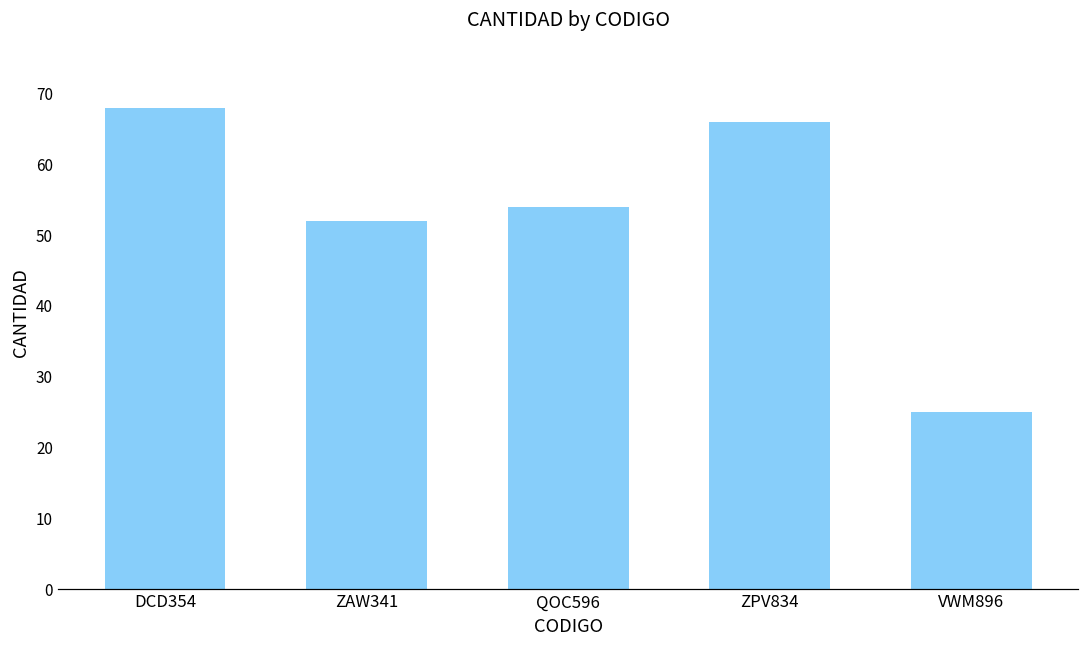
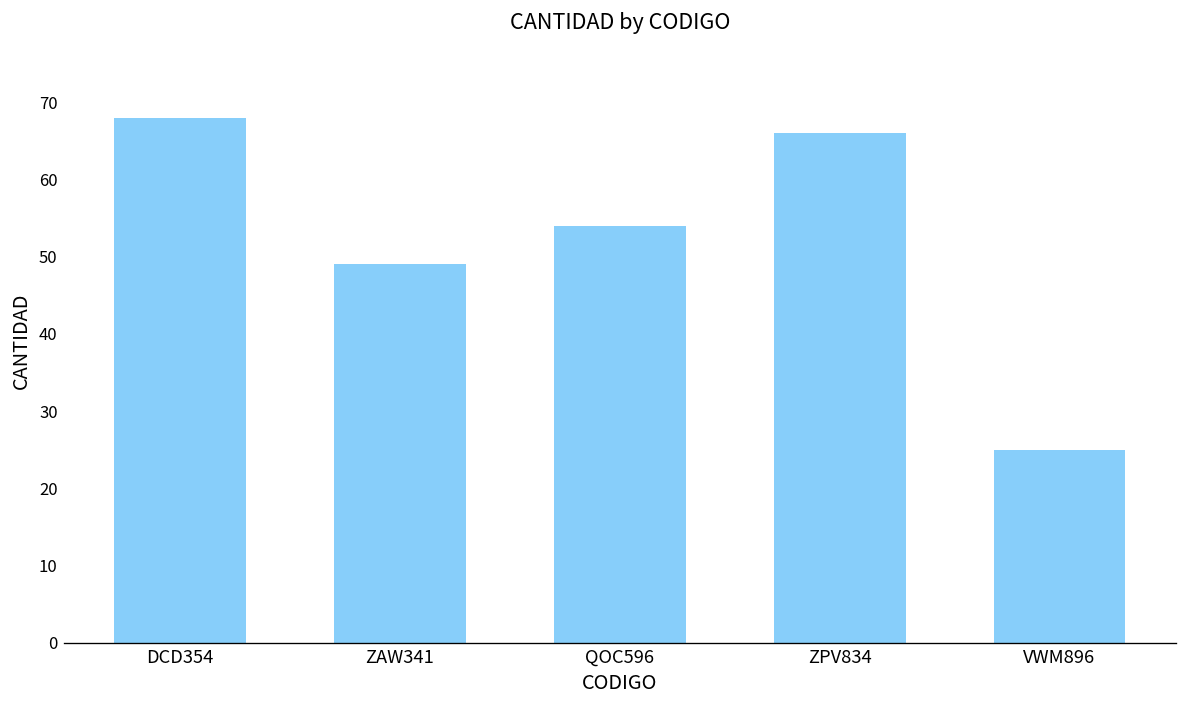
  {
    "DCD354": 68,
-   "ZAW341": 52,
+   "ZAW341": 49,
    "QOC596": 54,
    "ZPV834": 66,
    "VWM896": 25
  }
